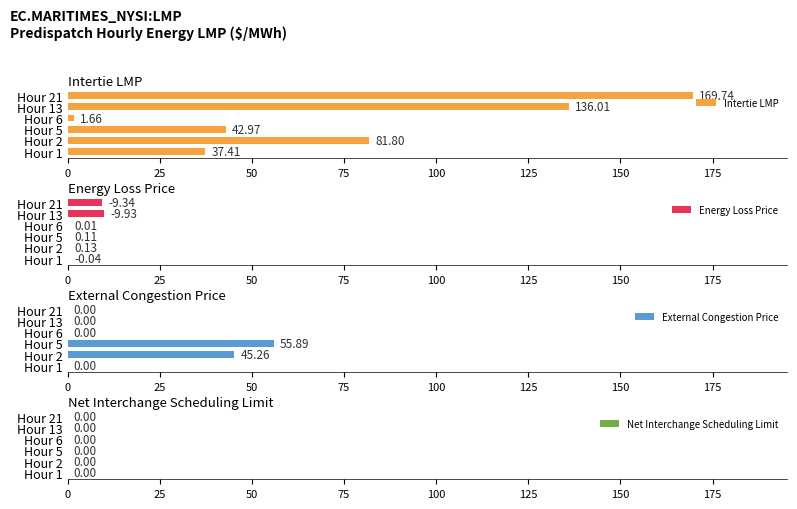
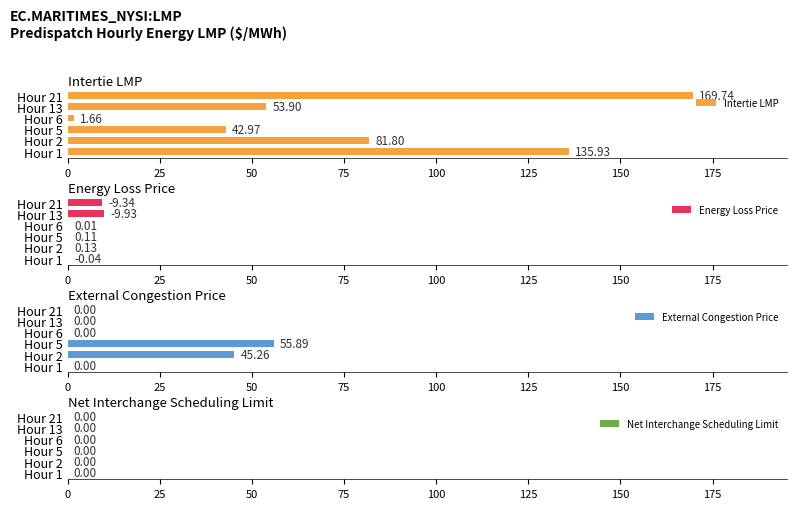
  {
    "Intertie LMP": {
      "Hour 21": 169.74,
-     "Hour 13": 136.01,
+     "Hour 13": 53.90,
      "Hour 6": 1.66,
      "Hour 5": 42.97,
      "Hour 2": 81.80,
-     "Hour 1": 37.41
+     "Hour 1": 135.93
    },
    "Energy Loss Price": {
      "Hour 6": 0.01,
      "Hour 5": 0.11,
      "Hour 2": 0.13
    },
    "External Congestion Price": {
      "Hour 21": 0.00,
      "Hour 13": 0.00,
      "Hour 6": 0.00,
      "Hour 5": 55.89,
      "Hour 2": 45.26,
      "Hour 1": 0.00
    },
    "Net Interchange Scheduling Limit": {
      "Hour 21": 0.00,
      "Hour 13": 0.00,
      "Hour 6": 0.00,
      "Hour 5": 0.00,
      "Hour 2": 0.00,
      "Hour 1": 0.00
    }
  }
